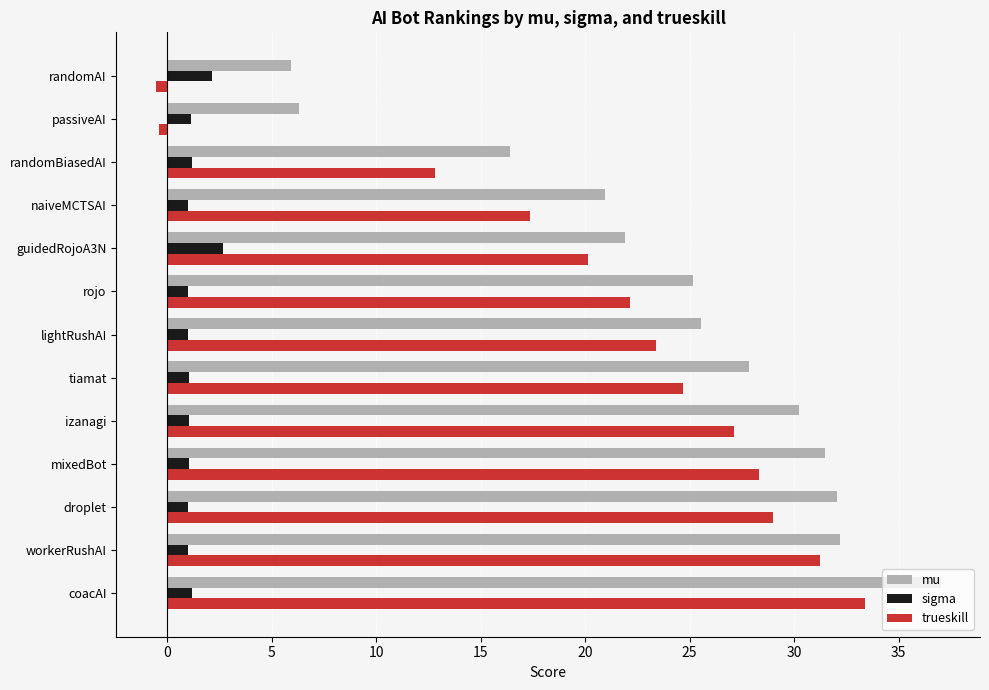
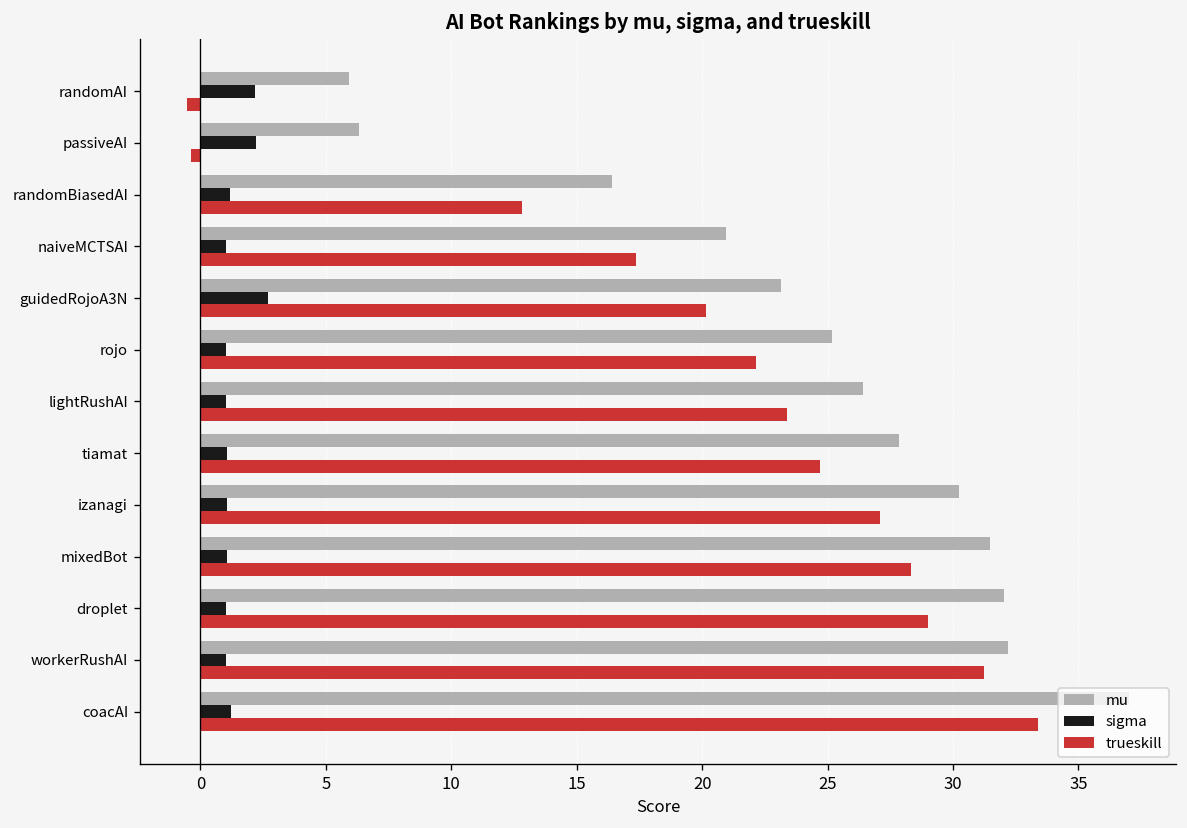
  {
    "mu": {
      "randomAI": 5.9,
      "passiveAI": 6.3,
      "randomBiasedAI": 16.4,
      "naiveMCTSAI": 20.9,
-     "guidedRojoA3N": 21.9,
+     "guidedRojoA3N": 23.1,
      "rojo": 25.2,
-     "lightRushAI": 25.5,
+     "lightRushAI": 26.4,
      "tiamat": 27.8,
      "izanagi": 30.3,
      "mixedBot": 31.5,
      "droplet": 32.0,
      "workerRushAI": 32.2
    },
    "sigma": {
      "randomAI": 2.2,
-     "passiveAI": 1.1,
+     "passiveAI": 2.2,
      "randomBiasedAI": 1.2,
      "naiveMCTSAI": 1.0,
      "guidedRojoA3N": 2.7,
      "rojo": 1.0,
      "lightRushAI": 1.0,
      "tiamat": 1.0,
      "izanagi": 1.0,
      "mixedBot": 1.1,
      "droplet": 1.0,
      "workerRushAI": 1.0,
      "coacAI": 1.2
    },
    "trueskill": {
      "randomAI": -0.5,
      "passiveAI": -0.4,
      "randomBiasedAI": 12.8,
      "naiveMCTSAI": 17.3,
      "guidedRojoA3N": 20.2,
      "rojo": 22.2,
      "lightRushAI": 23.4,
      "tiamat": 24.7,
      "izanagi": 27.1,
      "mixedBot": 28.3,
      "droplet": 29.0,
      "workerRushAI": 31.2,
      "coacAI": 33.4
    }
  }
